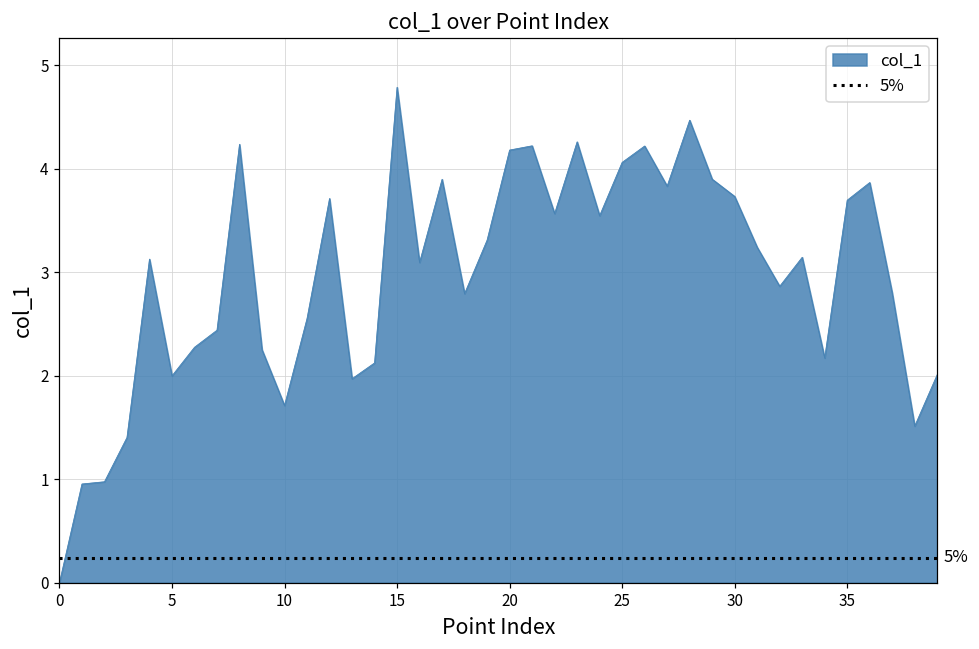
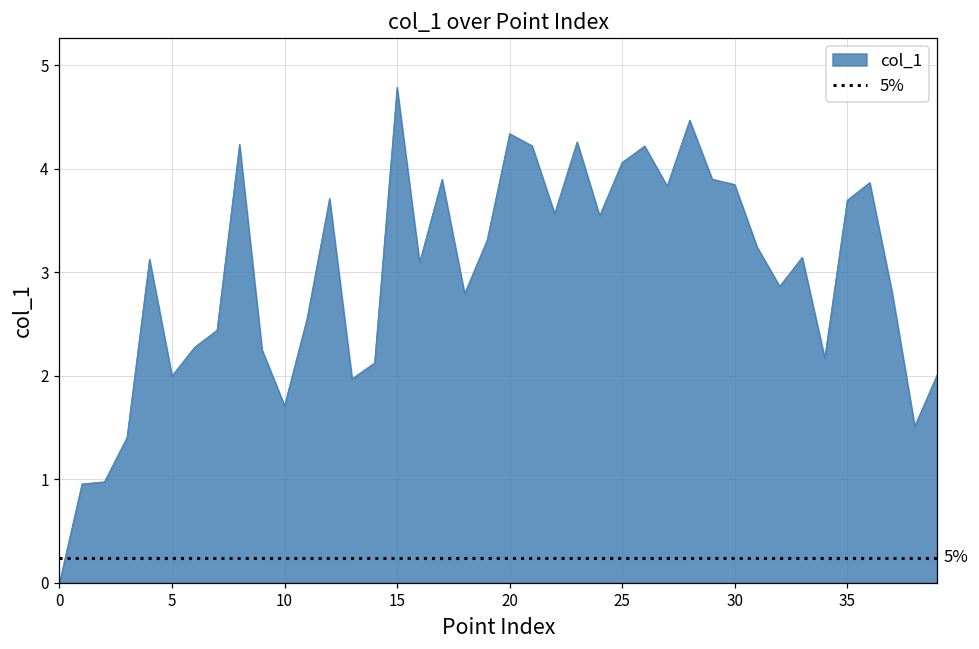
  {
    "0": 0.0,
    "5": 2.0,
    "10": 1.7,
    "15": 4.8,
-   "20": 4.2,
+   "20": 4.3,
    "25": 4.1,
-   "30": 3.7,
+   "30": 3.8,
    "35": 3.7
  }
